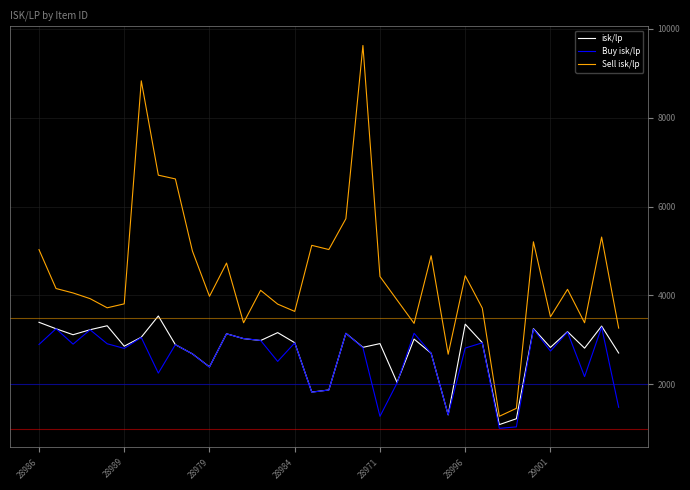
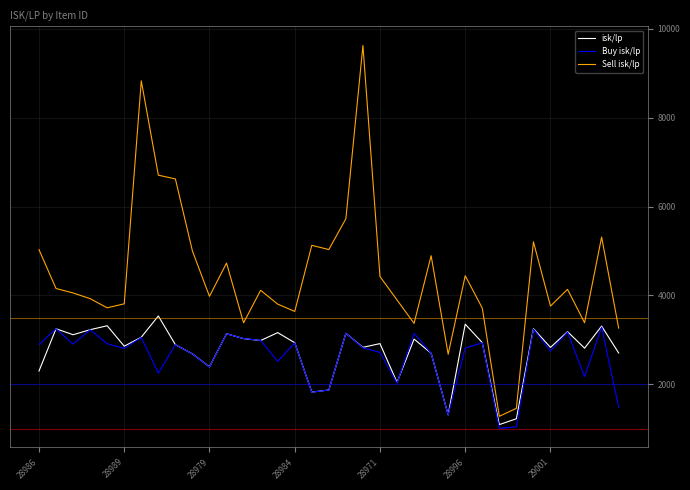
  {
    "isk/lp": {
-     "28986": 3400,
+     "28986": 2300,
      "28971": 2900,
      "28996": 3400,
      "29001": 2800
    },
    "Buy isk/lp": {
      "28986": 2900,
-     "28971": 1300,
+     "28971": 2700,
      "28996": 2800,
      "29001": 2700
    },
    "Sell isk/lp": {
      "28986": 5000,
      "28989": 3800,
      "28979": 4000,
      "28984": 3600,
      "28971": 4400,
      "28996": 4400,
-     "29001": 3500
+     "29001": 3800
    }
  }
